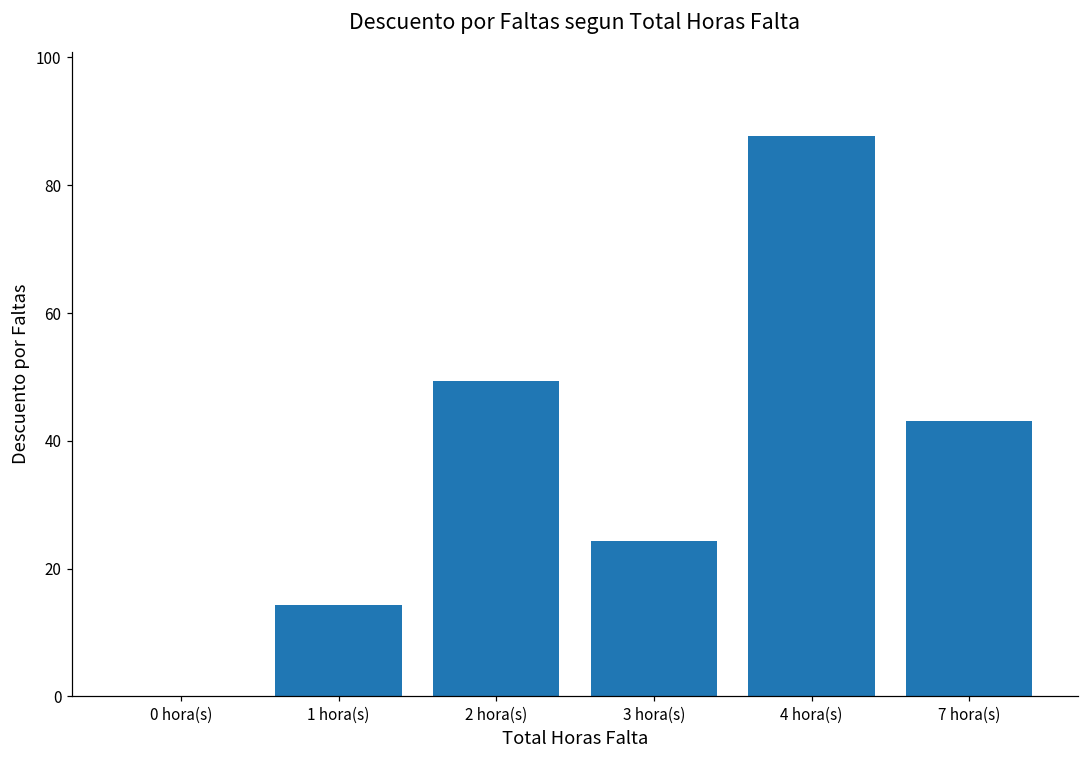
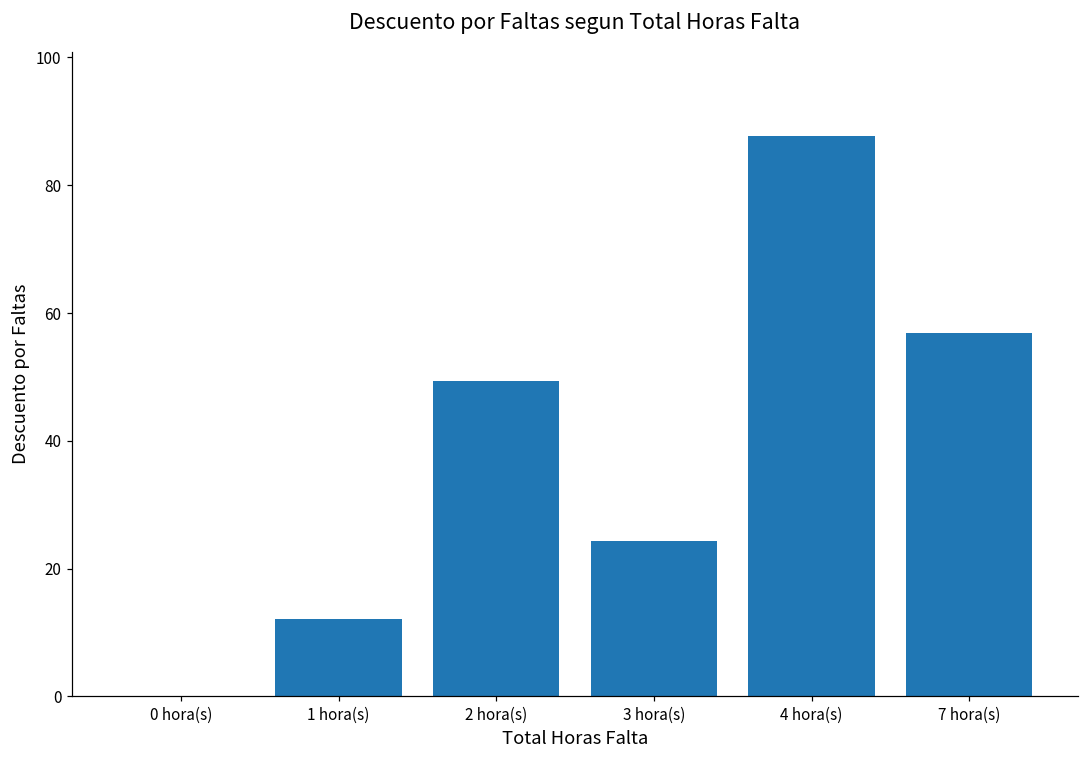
  {
    "0 hora(s)": 0,
-   "1 hora(s)": 14,
+   "1 hora(s)": 12,
    "2 hora(s)": 49,
    "3 hora(s)": 24,
    "4 hora(s)": 88,
-   "7 hora(s)": 43
+   "7 hora(s)": 57
  }
